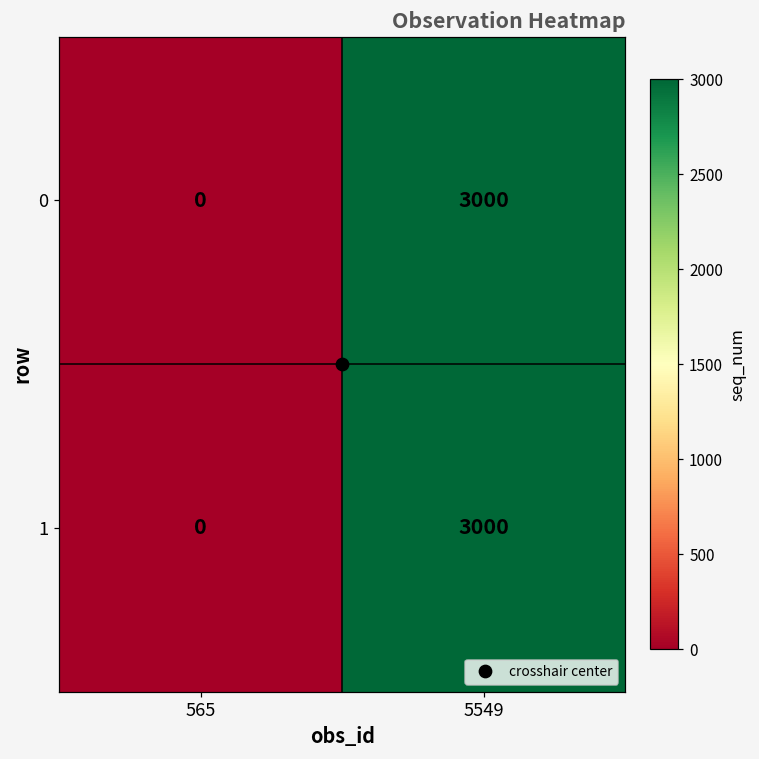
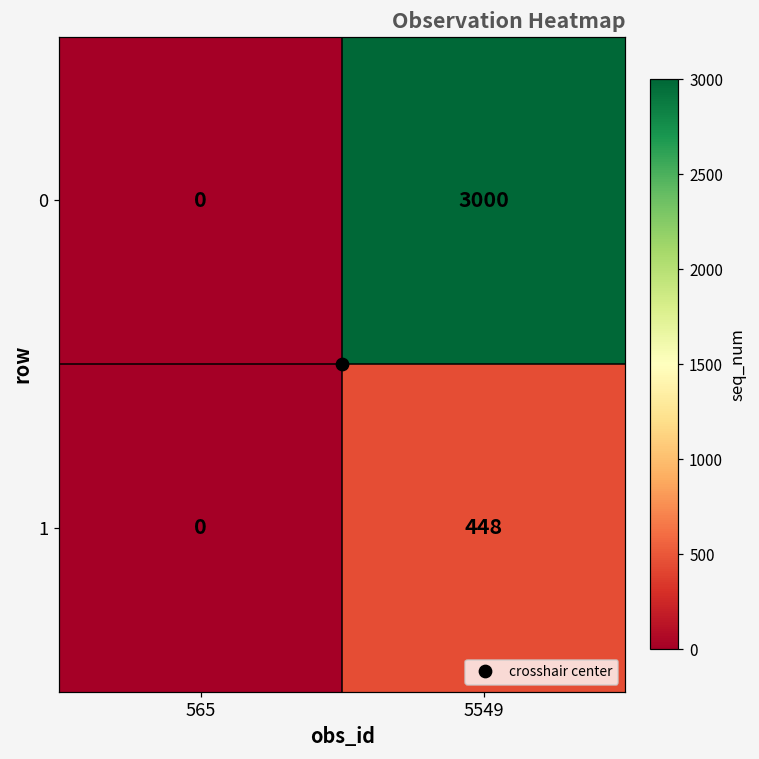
  {
    "0": {
      "565": 0,
      "5549": 3000
    },
    "1": {
      "565": 0,
-     "5549": 3000
+     "5549": 448
    }
  }
